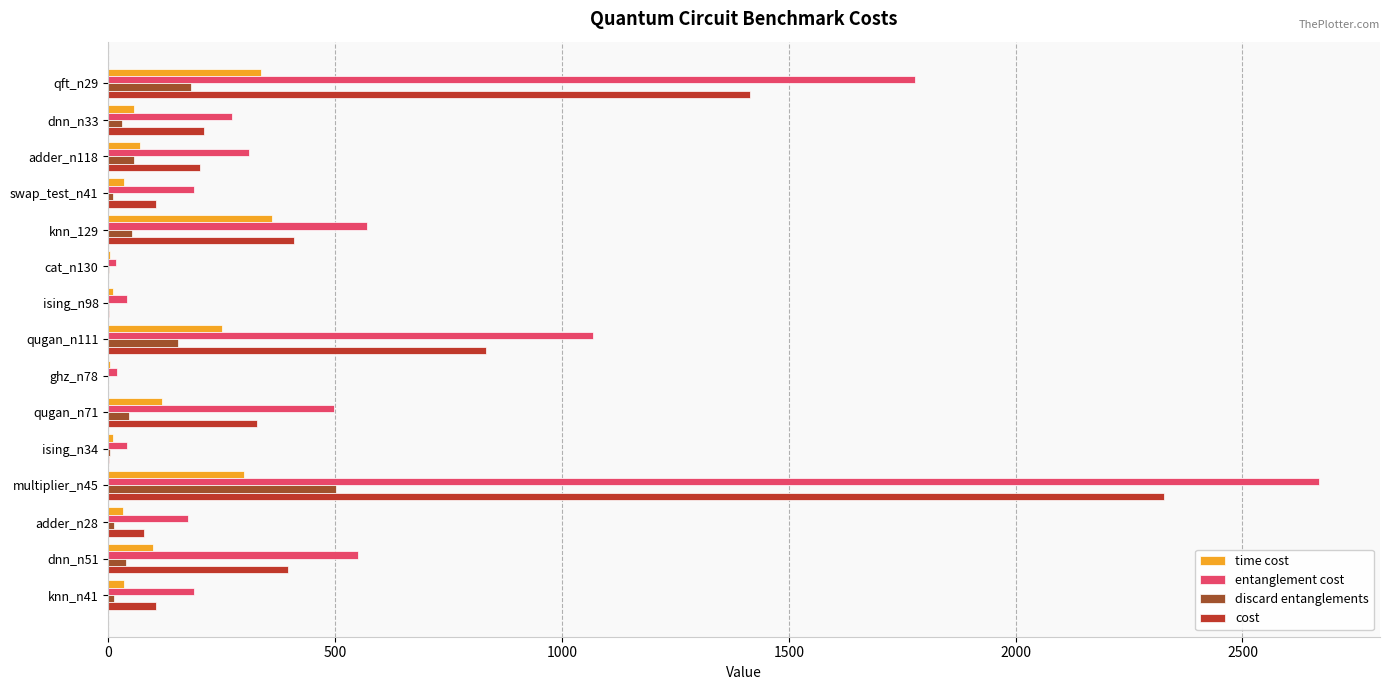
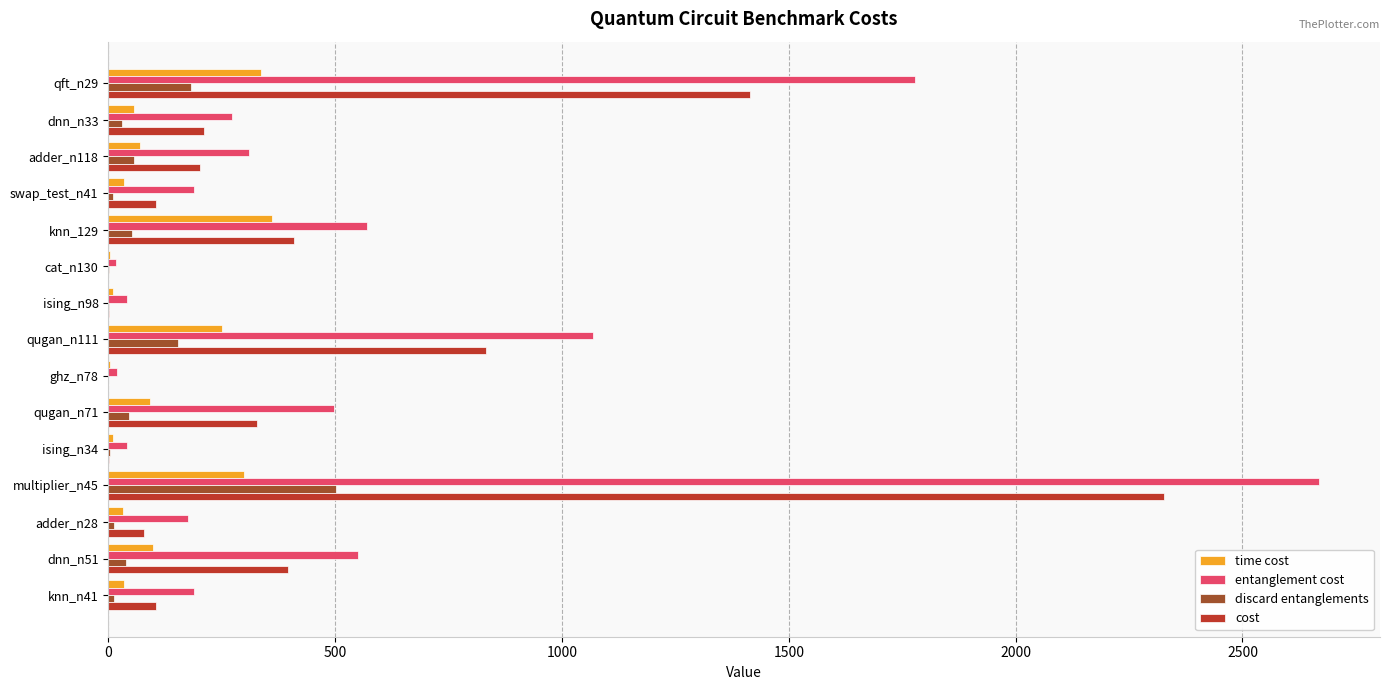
  {
    "time cost": {
      "qft_n29": 340,
      "dnn_n33": 60,
      "adder_n118": 70,
      "swap_test_n41": 30,
      "knn_129": 360,
      "ising_n98": 10,
      "qugan_n111": 250,
-     "qugan_n71": 120,
+     "qugan_n71": 90,
      "ising_n34": 10,
      "multiplier_n45": 300,
      "adder_n28": 30,
      "dnn_n51": 100,
      "knn_n41": 30
    },
    "entanglement cost": {
      "qft_n29": 1780,
      "dnn_n33": 270,
      "adder_n118": 310,
      "swap_test_n41": 190,
      "knn_129": 570,
      "cat_n130": 20,
      "ising_n98": 40,
      "qugan_n111": 1070,
      "ghz_n78": 20,
      "qugan_n71": 500,
      "ising_n34": 40,
      "multiplier_n45": 2670,
      "adder_n28": 180,
      "dnn_n51": 550,
      "knn_n41": 190
    }
  }
